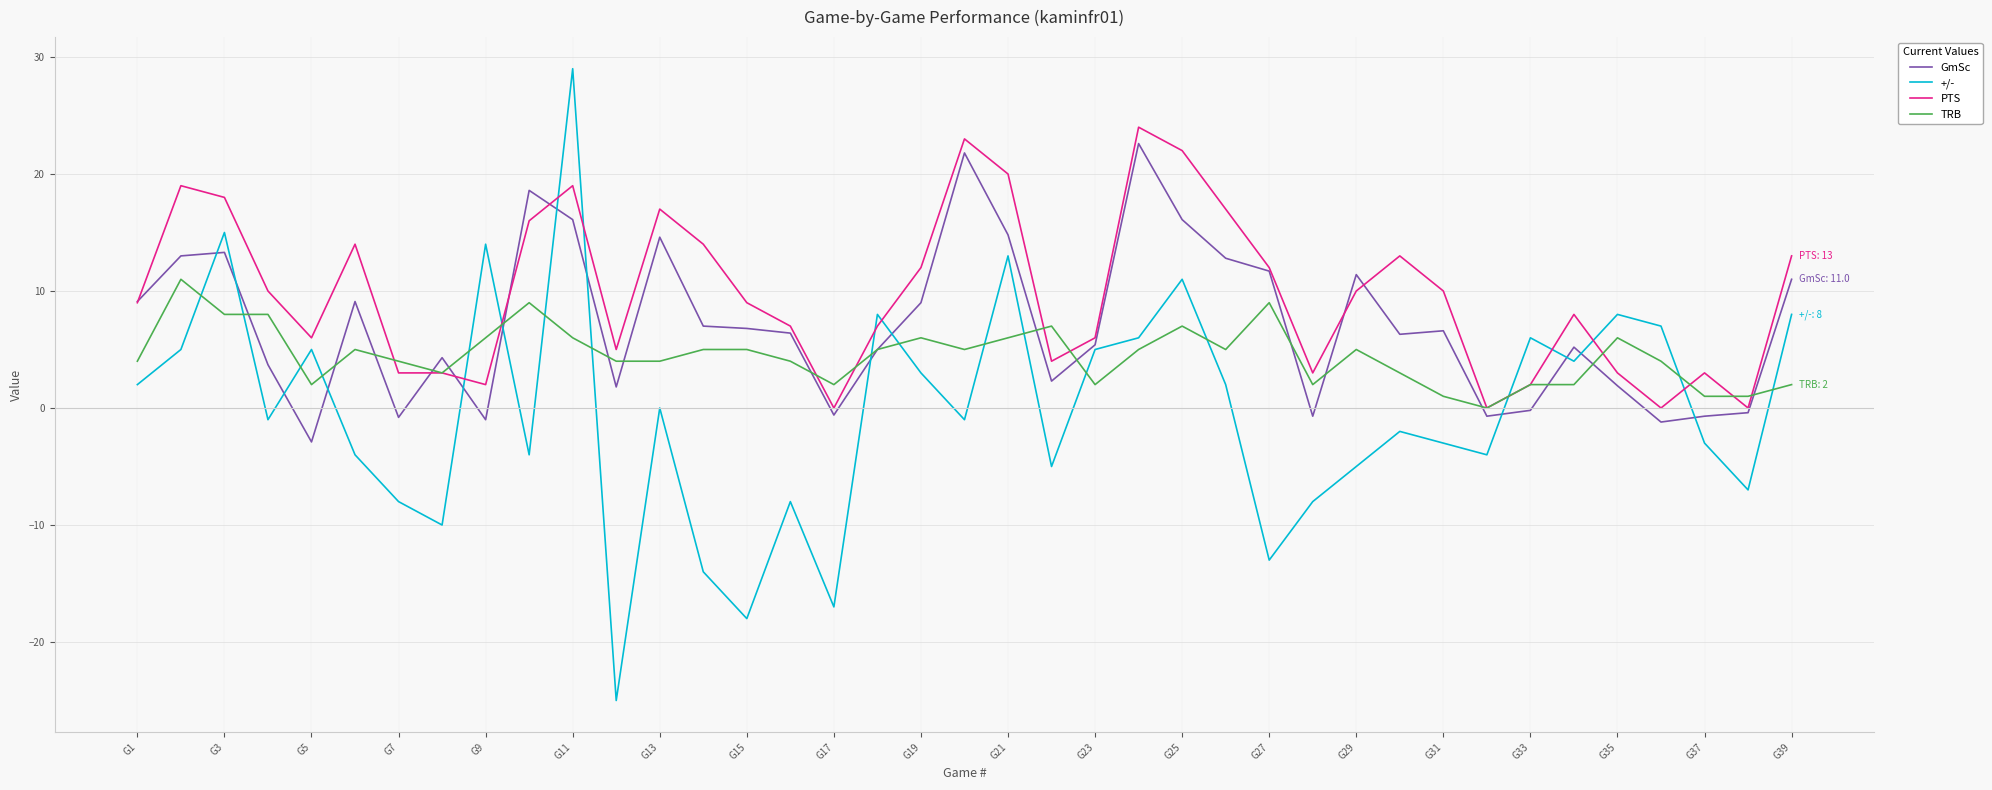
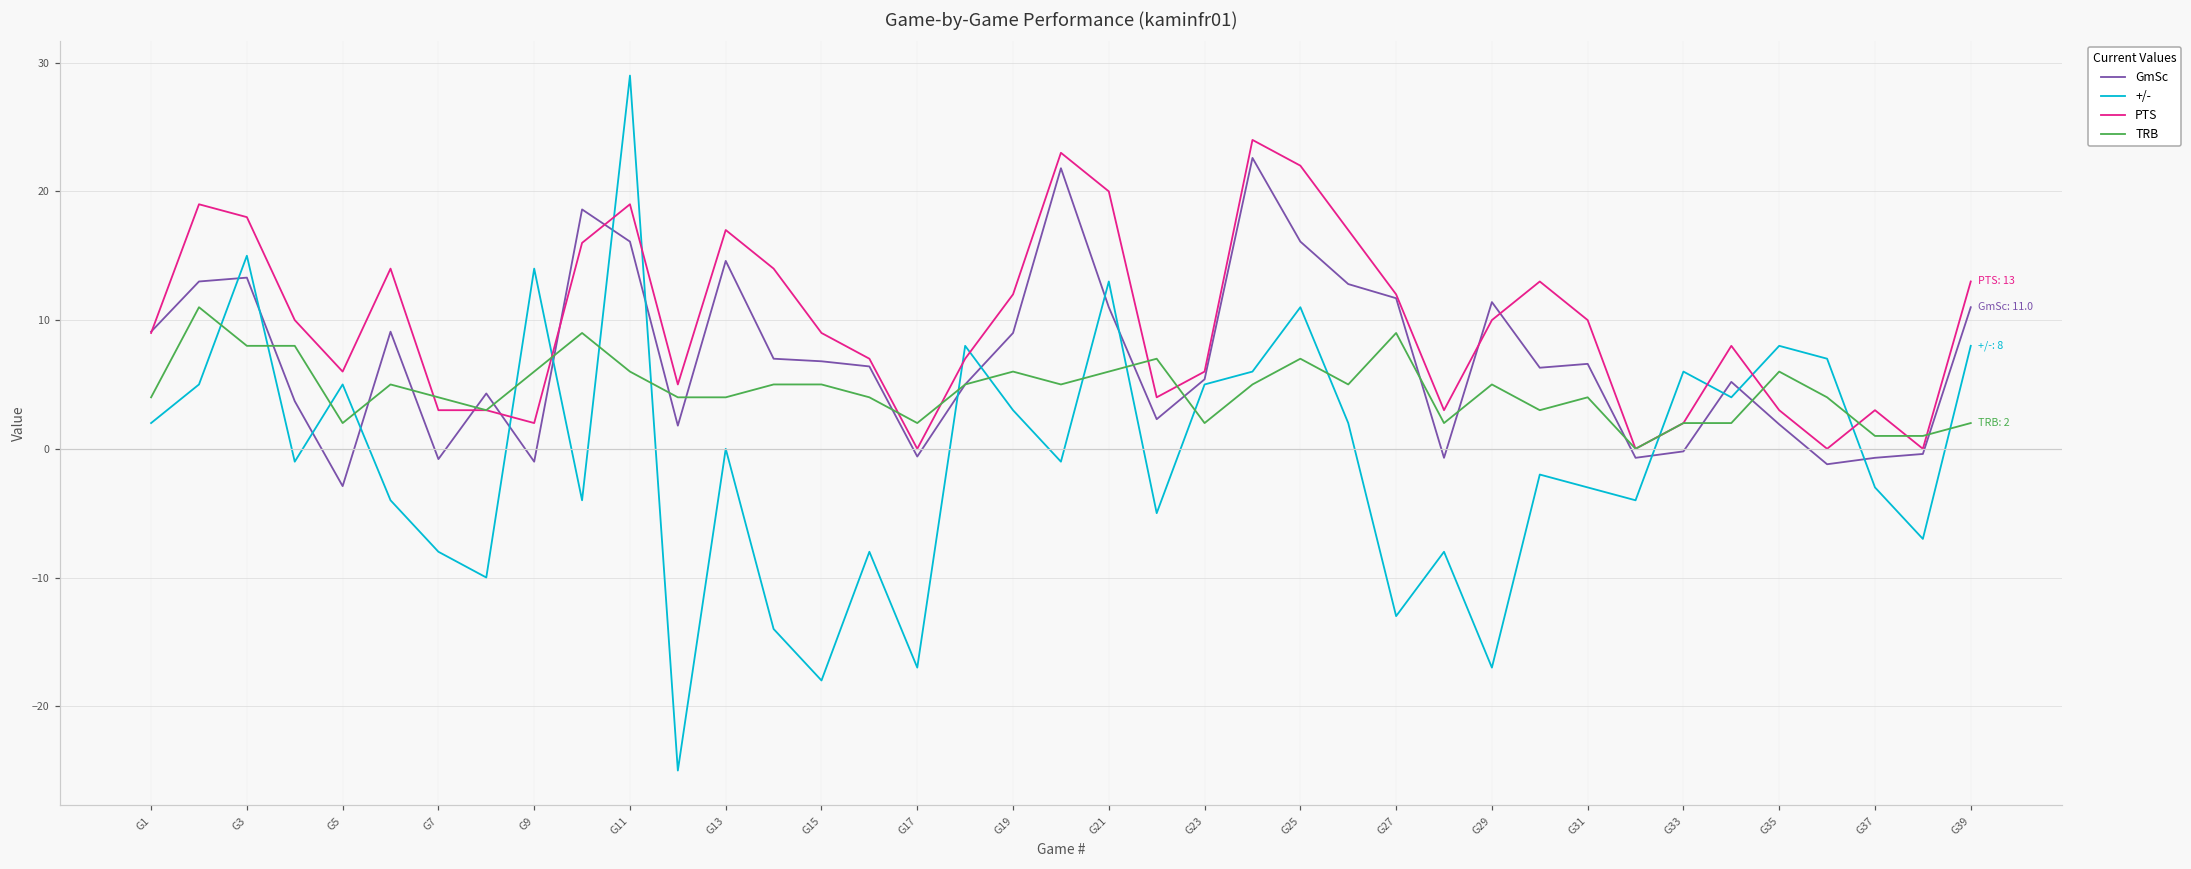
  {
    "GmSc": {
      "G3": 13.3,
      "G5": -2.9,
      "G7": -0.8,
      "G9": -1.0,
      "G11": 16.1,
      "G13": 14.6,
      "G15": 6.8,
      "G17": -0.6,
      "G19": 9.0,
-     "G21": 14.8,
+     "G21": 11.0,
      "G23": 5.4,
      "G25": 16.1,
      "G27": 11.7,
      "G29": 11.4,
      "G31": 6.6,
      "G33": -0.2,
      "G35": 1.9,
      "G37": -0.7
    },
    "+/-": {
      "G1": 2,
      "G3": 15,
      "G5": 5,
      "G7": -8,
      "G9": 14,
      "G11": 29,
      "G13": 0,
      "G15": -18,
      "G17": -17,
      "G19": 3,
      "G21": 13,
      "G23": 5,
      "G25": 11,
      "G27": -13,
-     "G29": -5,
+     "G29": -17,
      "G31": -3,
      "G33": 6,
      "G35": 8,
      "G37": -3
    },
    "PTS": {
      "G39": 13
    },
    "TRB": {
      "G1": 4,
      "G3": 8,
      "G5": 2,
      "G7": 4,
      "G9": 6,
      "G11": 6,
      "G13": 4,
      "G15": 5,
      "G17": 2,
      "G19": 6,
      "G21": 6,
      "G23": 2,
      "G25": 7,
      "G27": 9,
      "G29": 5,
-     "G31": 1,
+     "G31": 4,
      "G35": 6,
      "G37": 1
    }
  }
